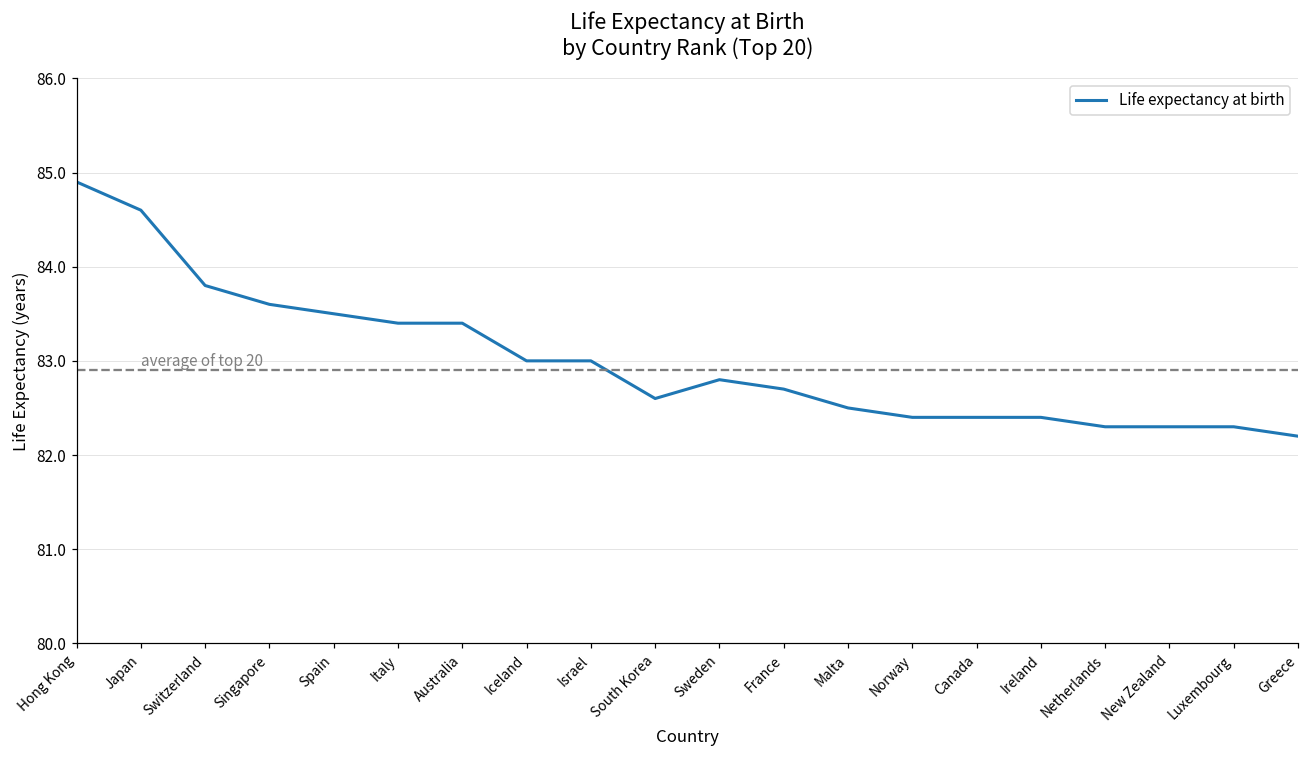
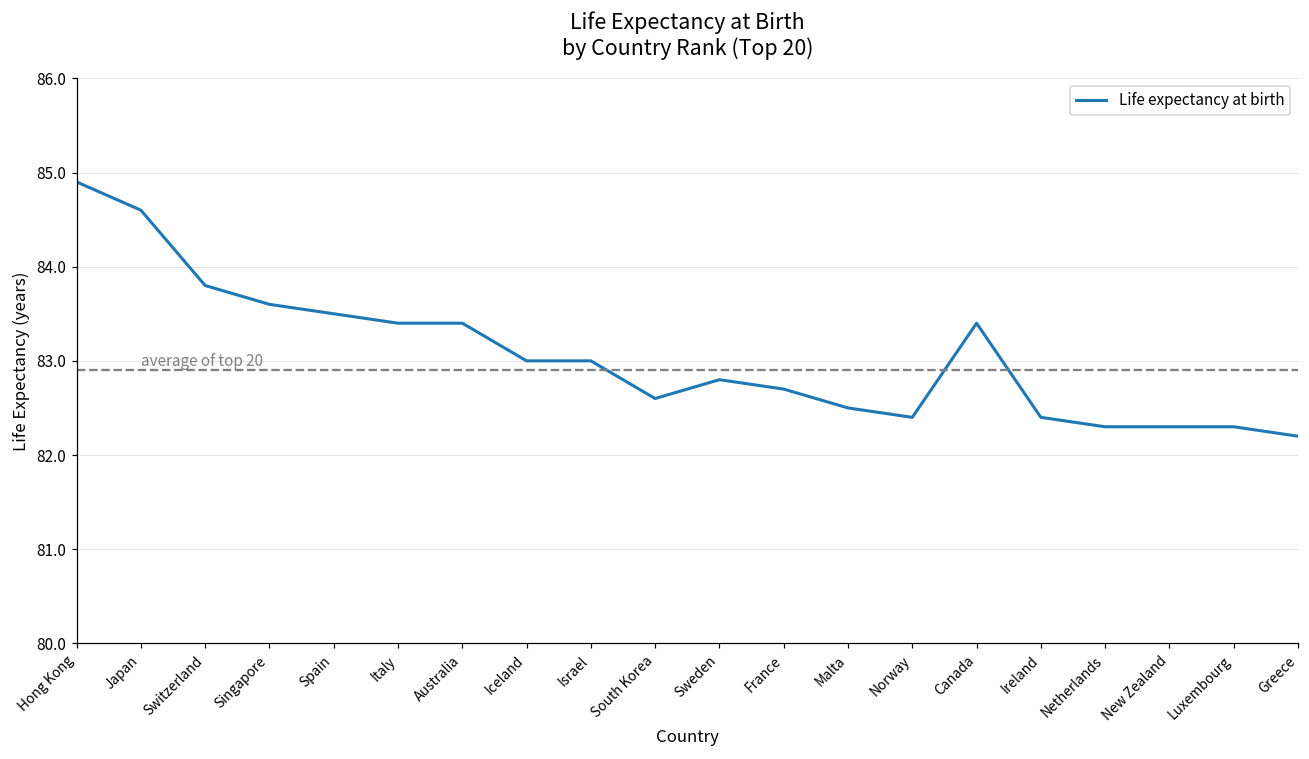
  {
    "Hong Kong": 84.9,
    "Japan": 84.6,
    "Switzerland": 83.8,
    "Singapore": 83.6,
    "Spain": 83.5,
    "Italy": 83.4,
    "Australia": 83.4,
    "Iceland": 83.0,
    "Israel": 83.0,
    "South Korea": 82.6,
    "Sweden": 82.8,
    "France": 82.7,
    "Malta": 82.5,
    "Norway": 82.4,
-   "Canada": 82.4,
+   "Canada": 83.4,
    "Ireland": 82.4,
    "Netherlands": 82.3,
    "New Zealand": 82.3,
    "Luxembourg": 82.3,
    "Greece": 82.2
  }
